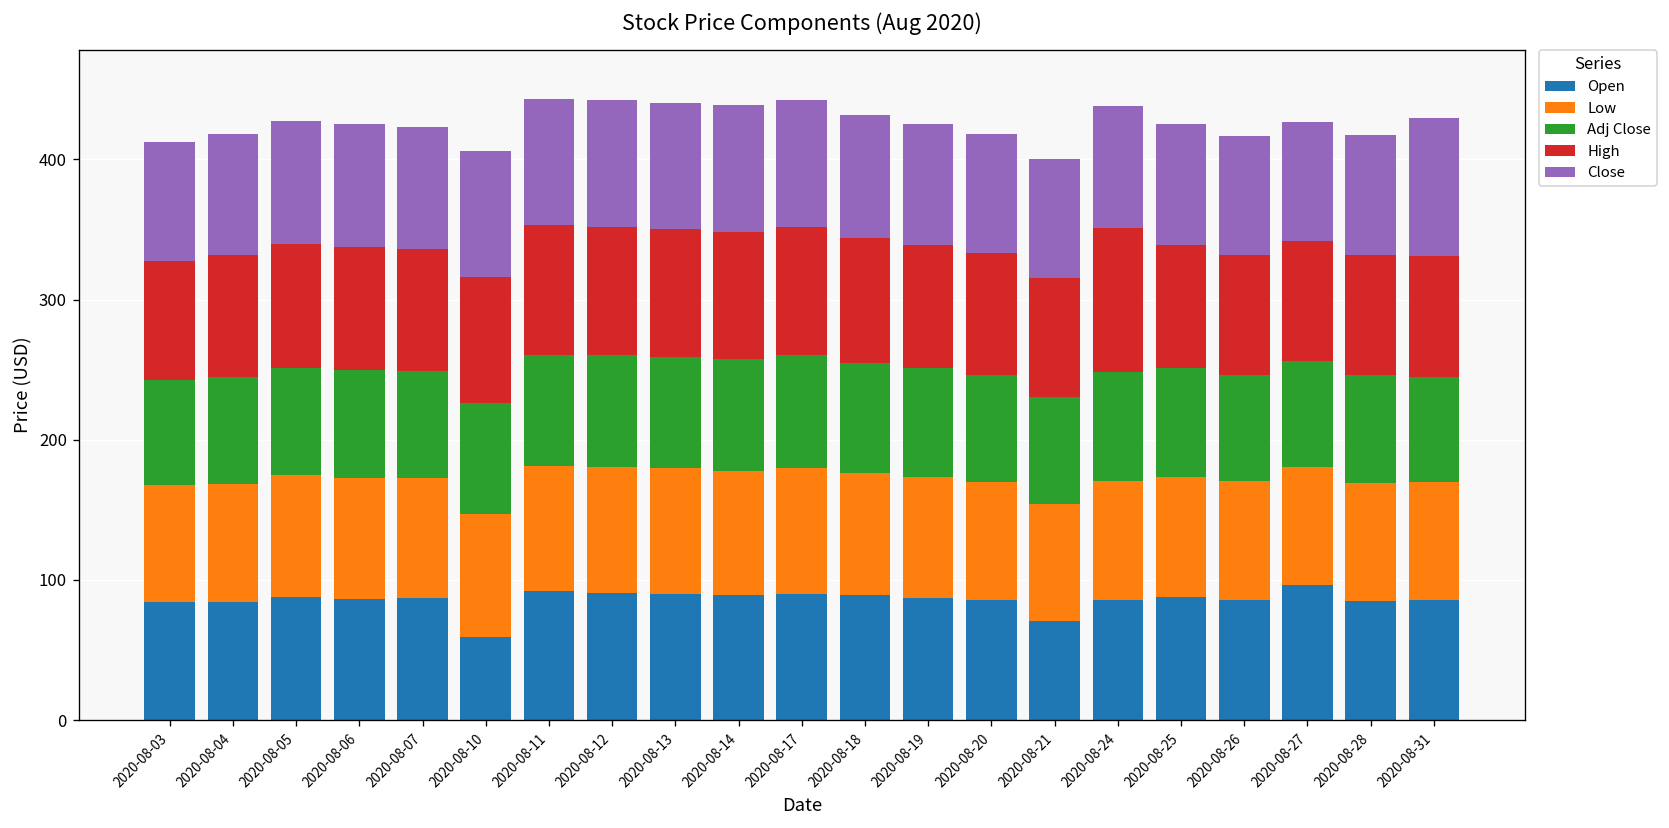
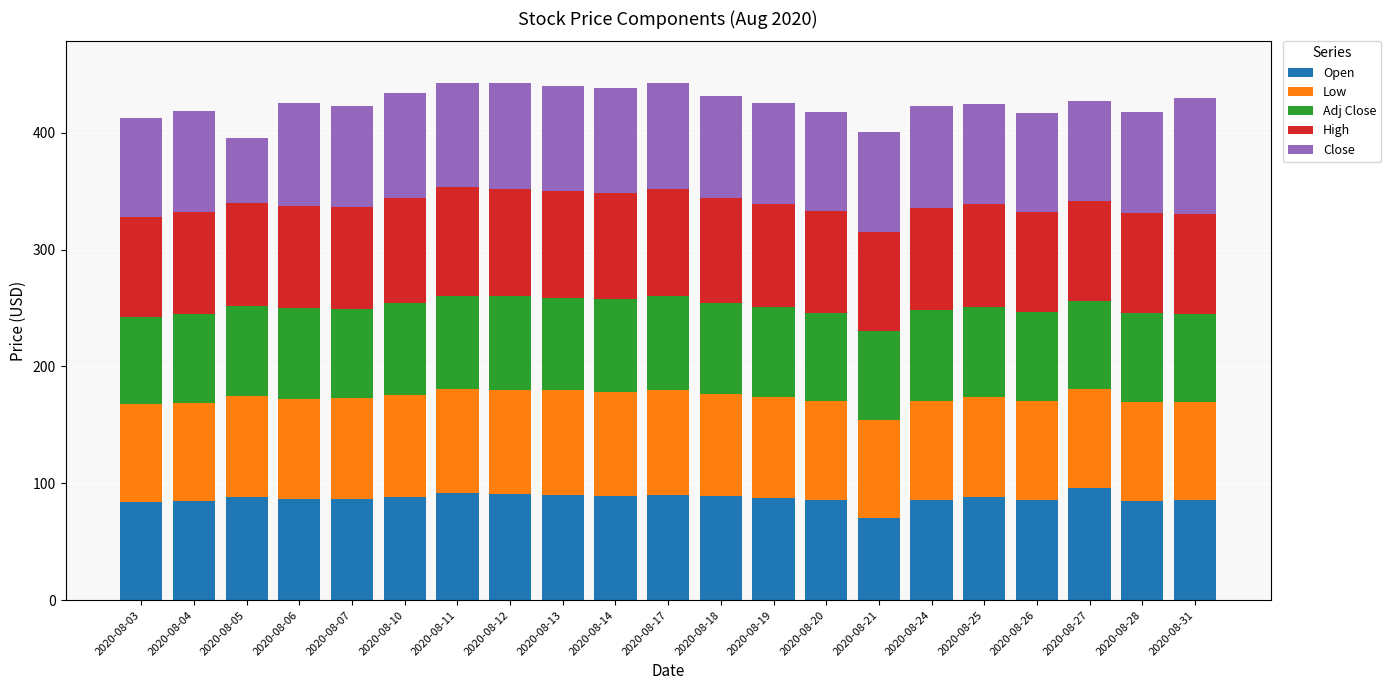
  {
    "Open": {
      "2020-08-03": 84,
      "2020-08-04": 84,
      "2020-08-05": 88,
      "2020-08-06": 86,
      "2020-08-07": 87,
-     "2020-08-10": 59,
+     "2020-08-10": 88,
      "2020-08-11": 92,
      "2020-08-12": 91,
      "2020-08-13": 90,
      "2020-08-14": 89,
      "2020-08-17": 90,
      "2020-08-18": 89,
      "2020-08-19": 87,
      "2020-08-20": 85,
      "2020-08-21": 71,
      "2020-08-24": 86,
      "2020-08-25": 88,
      "2020-08-26": 86,
      "2020-08-27": 96,
      "2020-08-28": 85,
      "2020-08-31": 86
    },
    "Low": {
      "2020-08-03": 84,
      "2020-08-04": 84,
      "2020-08-05": 86,
      "2020-08-06": 86,
      "2020-08-07": 86,
      "2020-08-10": 88,
      "2020-08-11": 89,
      "2020-08-12": 89,
      "2020-08-13": 90,
      "2020-08-14": 89,
      "2020-08-17": 90,
      "2020-08-18": 87,
      "2020-08-19": 86,
      "2020-08-20": 85,
      "2020-08-21": 84,
      "2020-08-24": 85,
      "2020-08-25": 86,
      "2020-08-26": 85,
      "2020-08-27": 84,
      "2020-08-28": 84,
      "2020-08-31": 84
    },
    "Adj Close": {
      "2020-08-03": 75,
      "2020-08-04": 76,
      "2020-08-05": 77,
      "2020-08-06": 77,
      "2020-08-07": 77,
      "2020-08-10": 79,
      "2020-08-11": 79,
      "2020-08-12": 80,
      "2020-08-13": 79,
      "2020-08-14": 80,
      "2020-08-17": 80,
      "2020-08-18": 78,
      "2020-08-19": 77,
      "2020-08-20": 76,
      "2020-08-21": 76,
      "2020-08-24": 78,
      "2020-08-25": 77,
      "2020-08-26": 76,
      "2020-08-27": 76,
      "2020-08-28": 77,
      "2020-08-31": 75
    },
    "High": {
      "2020-08-03": 85,
      "2020-08-04": 87,
      "2020-08-05": 88,
      "2020-08-06": 88,
      "2020-08-07": 87,
      "2020-08-10": 90,
      "2020-08-11": 93,
      "2020-08-12": 92,
      "2020-08-13": 91,
      "2020-08-14": 91,
      "2020-08-17": 92,
      "2020-08-18": 89,
      "2020-08-19": 88,
      "2020-08-20": 87,
      "2020-08-21": 85,
-     "2020-08-24": 102,
+     "2020-08-24": 87,
      "2020-08-25": 88,
      "2020-08-26": 86,
      "2020-08-27": 86,
      "2020-08-28": 86,
      "2020-08-31": 86
    },
    "Close": {
      "2020-08-03": 85,
      "2020-08-04": 86,
-     "2020-08-05": 87,
+     "2020-08-05": 56,
      "2020-08-06": 87,
      "2020-08-07": 87,
      "2020-08-10": 90,
      "2020-08-11": 90,
      "2020-08-12": 91,
      "2020-08-13": 90,
      "2020-08-14": 90,
      "2020-08-17": 91,
      "2020-08-18": 88,
      "2020-08-19": 86,
      "2020-08-20": 85,
      "2020-08-21": 85,
      "2020-08-24": 87,
      "2020-08-25": 86,
      "2020-08-26": 85,
      "2020-08-27": 85,
      "2020-08-28": 86,
      "2020-08-31": 99
    }
  }
